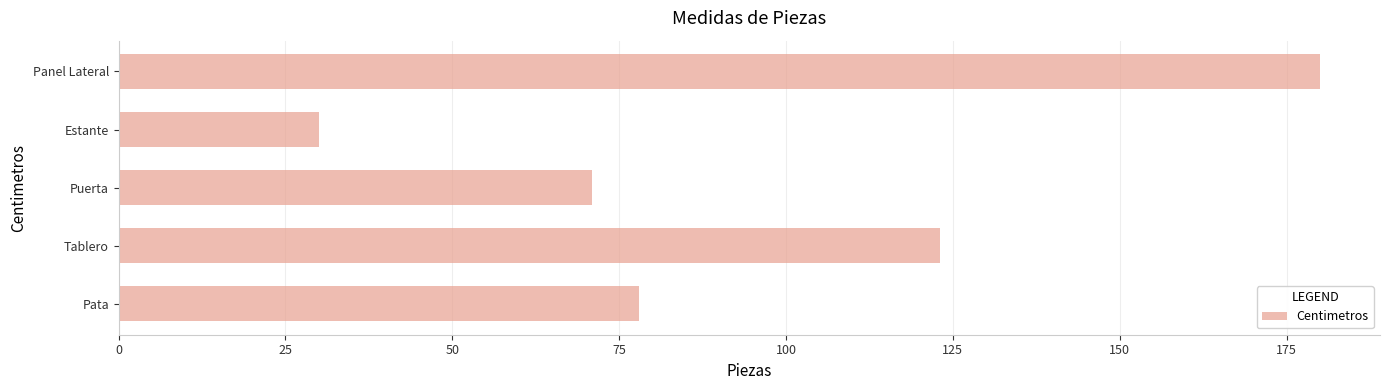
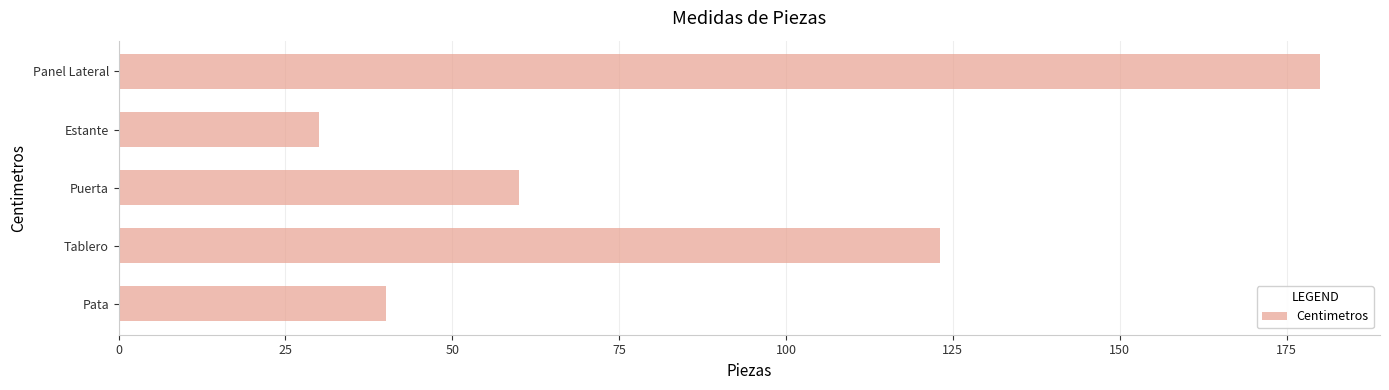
  {
    "Panel Lateral": 180,
    "Estante": 30,
-   "Puerta": 71,
+   "Puerta": 60,
    "Tablero": 123,
-   "Pata": 78
+   "Pata": 40
  }
